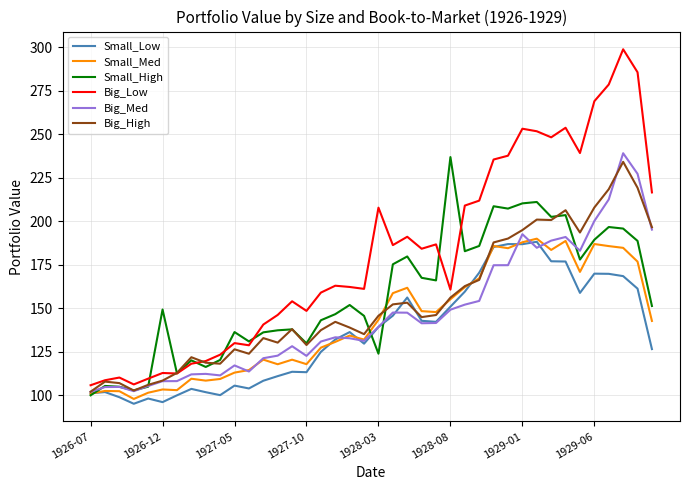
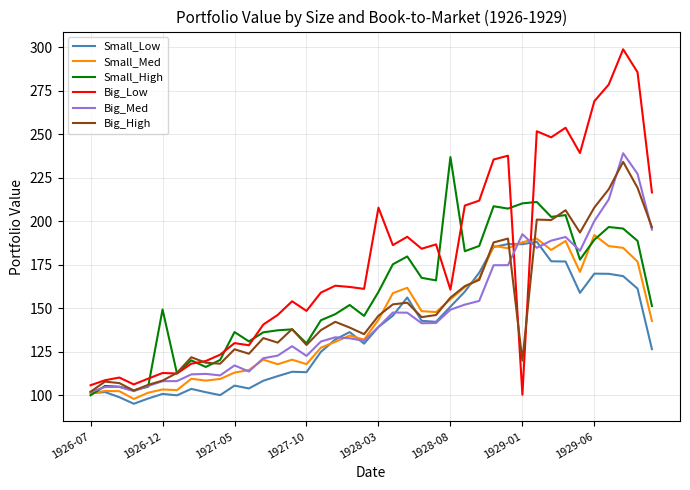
  {
    "Small_Low": {
-     "1926-12": 96,
+     "1926-12": 101,
      "1927-05": 106,
      "1927-10": 113,
      "1928-08": 151,
      "1929-06": 170
    },
    "Small_Med": {
      "1926-12": 103,
      "1927-05": 113,
      "1927-10": 118,
      "1928-03": 143,
-     "1929-06": 187
+     "1929-06": 192
    },
    "Small_High": {
      "1926-12": 149,
      "1927-05": 136,
-     "1928-03": 124,
+     "1928-03": 159,
      "1928-08": 237,
      "1929-01": 210,
      "1929-06": 189
    },
    "Big_Low": {
      "1926-07": 106,
      "1926-12": 113,
      "1927-05": 130,
      "1927-10": 148,
      "1928-03": 208,
      "1928-08": 161,
-     "1929-01": 253,
+     "1929-01": 100,
      "1929-06": 269
    },
    "Big_Med": {
      "1927-05": 117,
      "1927-10": 123,
      "1928-08": 149,
      "1929-01": 193,
      "1929-06": 200
    },
    "Big_High": {
      "1927-05": 126,
      "1928-03": 146,
-     "1929-01": 195,
+     "1929-01": 120,
      "1929-06": 208
    }
  }
